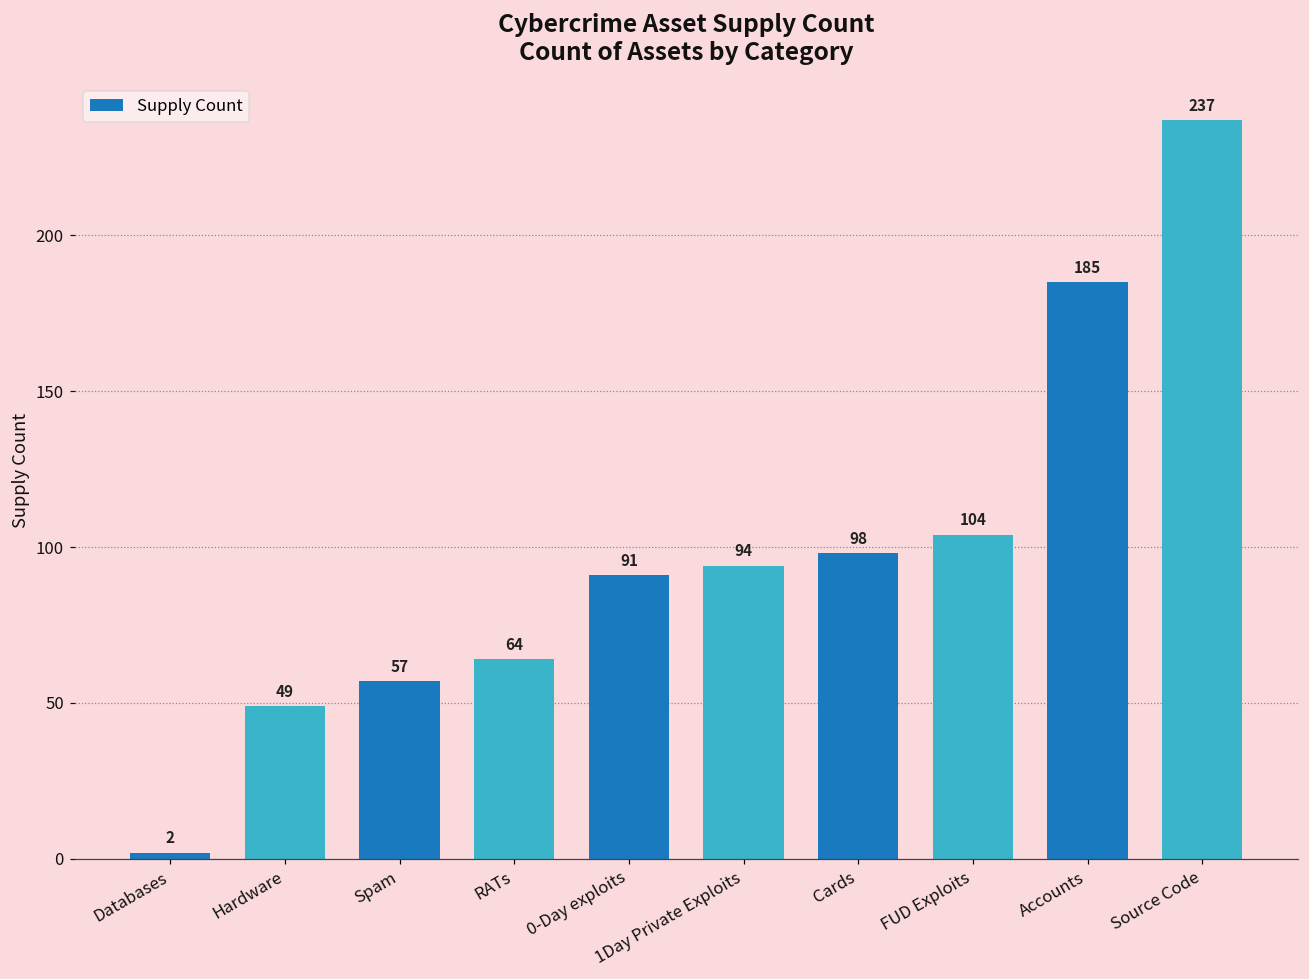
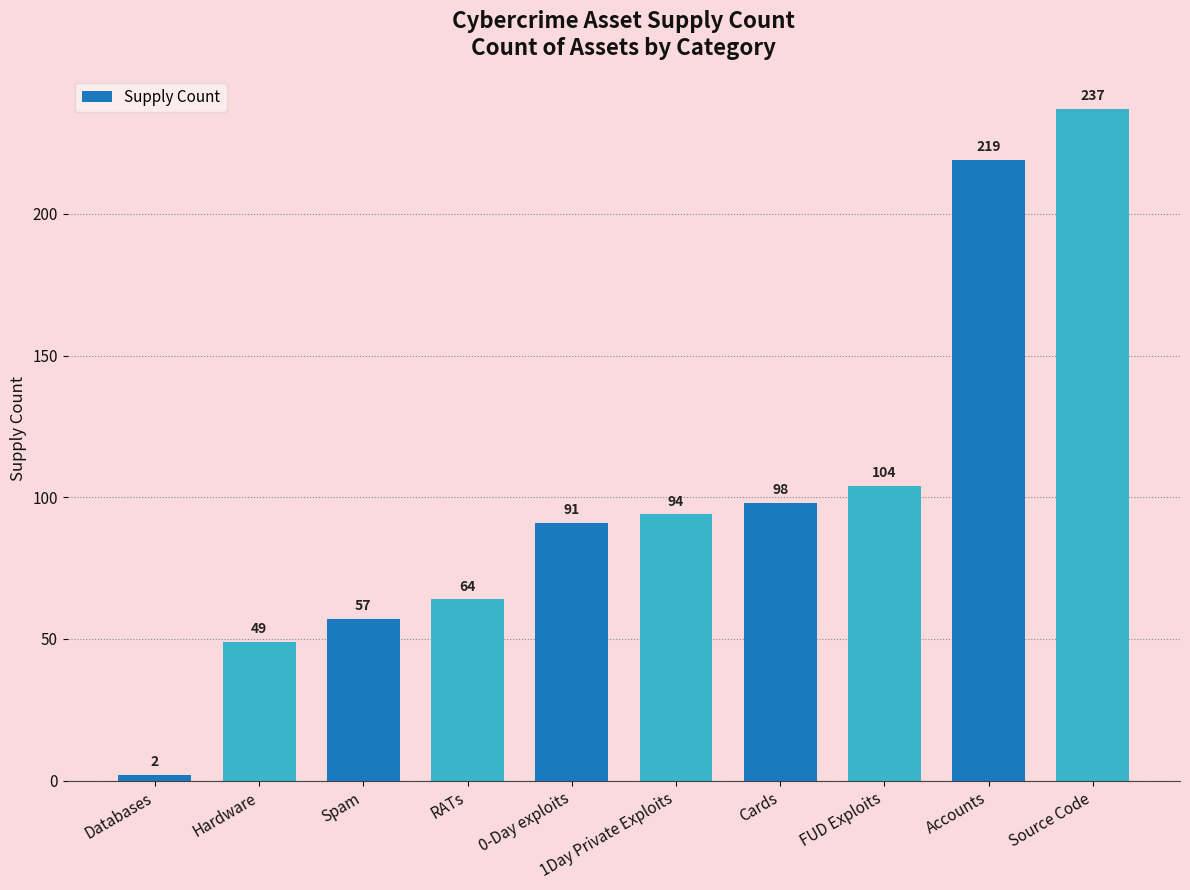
  {
    "Databases": 2,
    "Hardware": 49,
    "Spam": 57,
    "RATs": 64,
    "0-Day exploits": 91,
    "1Day Private Exploits": 94,
    "Cards": 98,
    "FUD Exploits": 104,
-   "Accounts": 185,
+   "Accounts": 219,
    "Source Code": 237
  }
